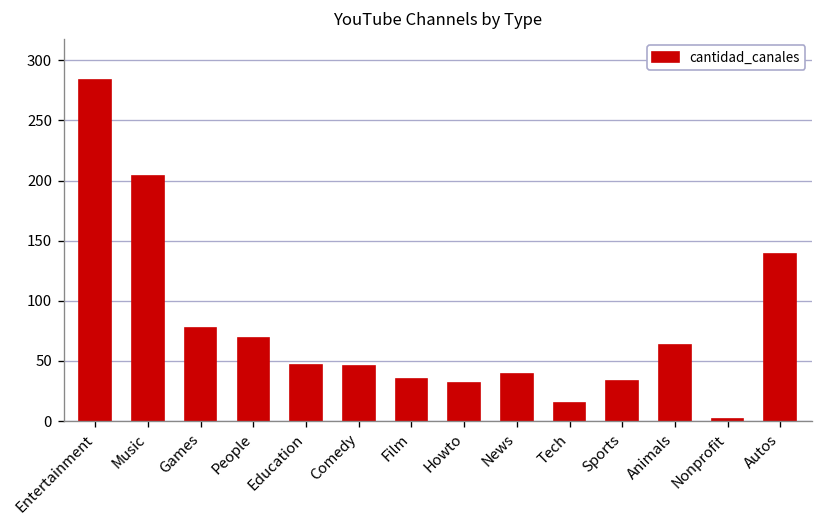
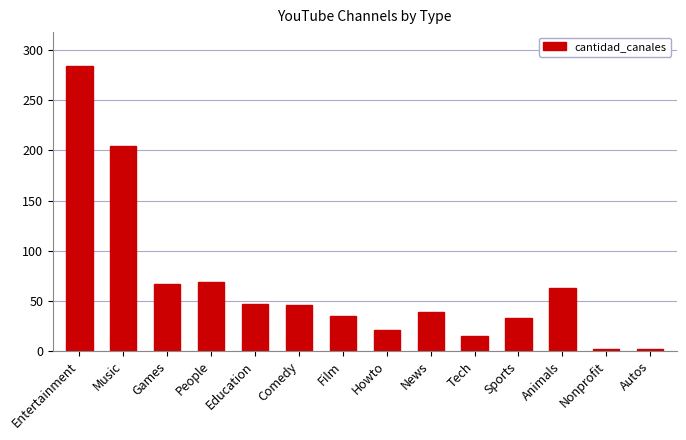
  {
    "Entertainment": 284,
    "Music": 204,
-   "Games": 77,
+   "Games": 67,
    "People": 69,
    "Education": 47,
    "Comedy": 46,
    "Film": 35,
-   "Howto": 32,
+   "Howto": 21,
    "News": 39,
    "Tech": 15,
    "Sports": 33,
    "Animals": 63,
-   "Autos": 139
+   "Autos": 2
  }
